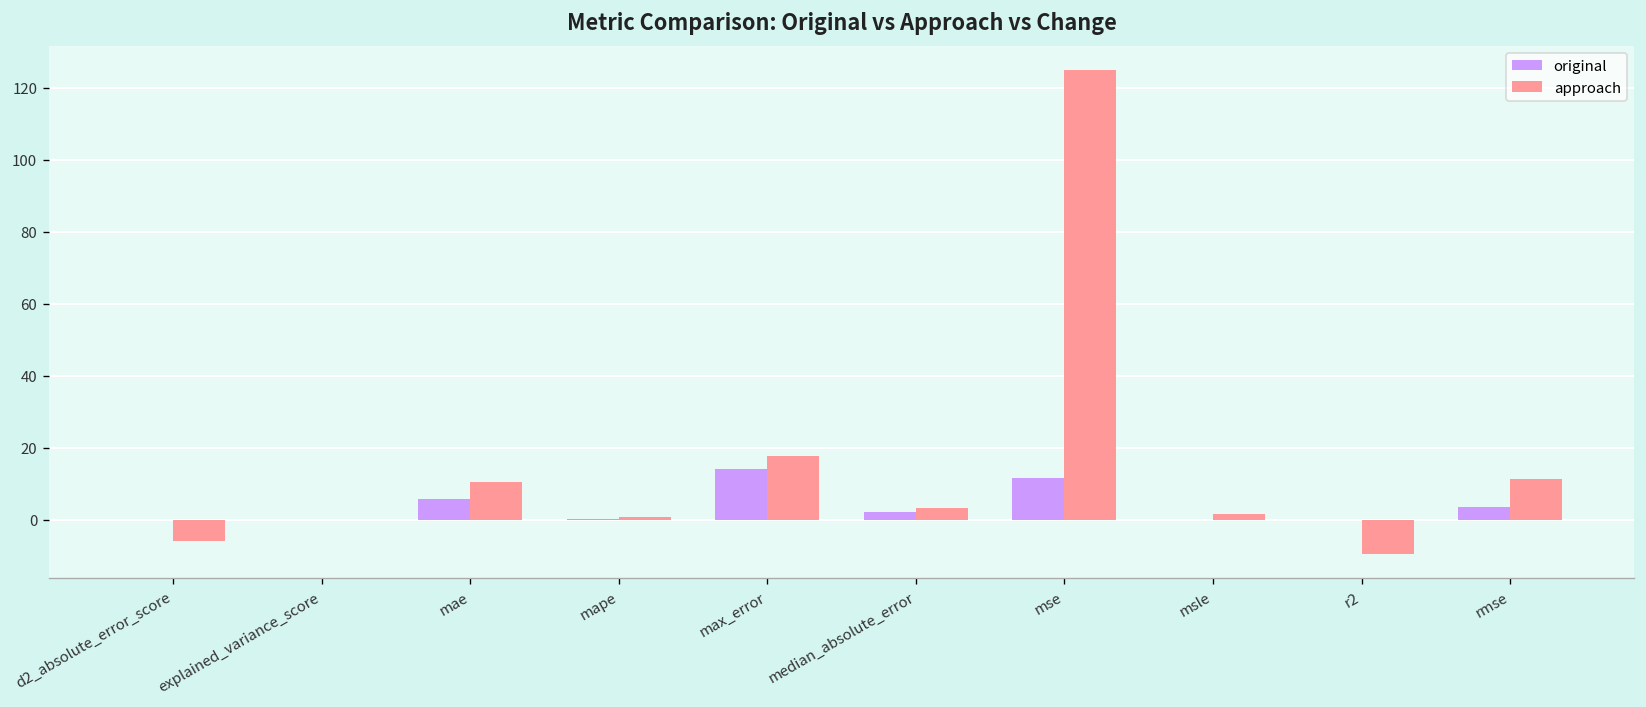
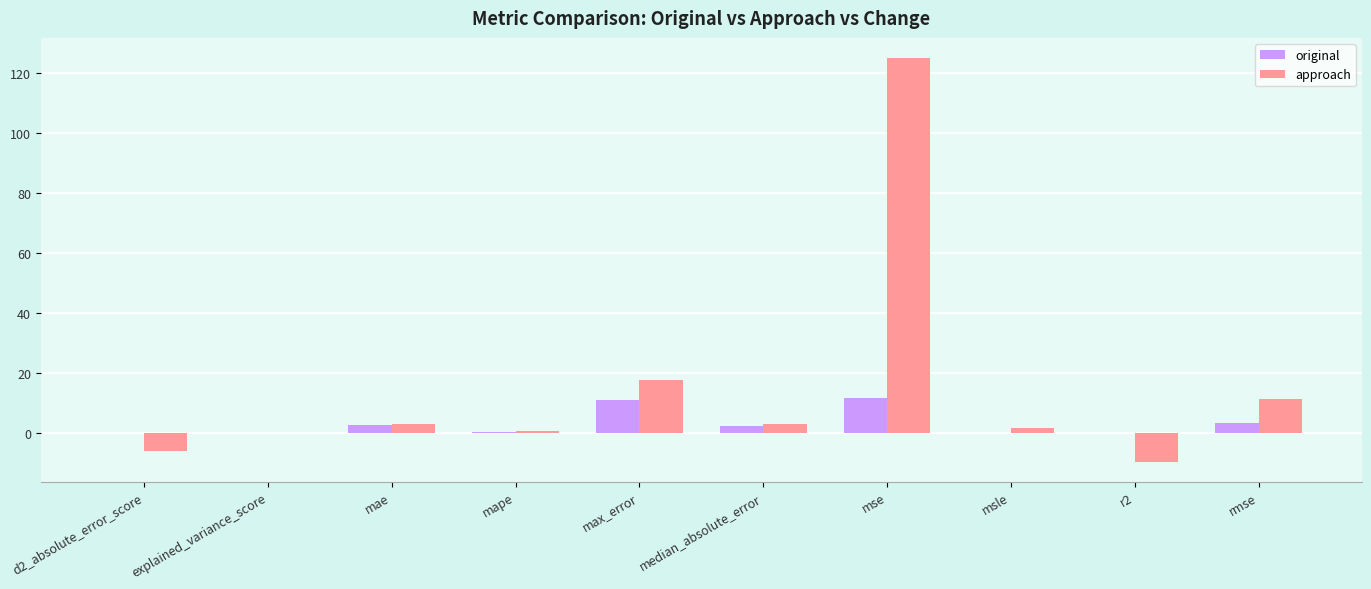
  {
    "original": {
-     "mae": 6,
-     "max_error": 14,
+     "mae": 3,
+     "max_error": 11,
      "median_absolute_error": 2,
      "mse": 12,
      "rmse": 3
    },
    "approach": {
      "d2_absolute_error_score": -6,
-     "mae": 11,
+     "mae": 3,
      "max_error": 18,
      "median_absolute_error": 3,
      "mse": 125,
      "msle": 2,
      "r2": -10,
      "rmse": 11
    }
  }
